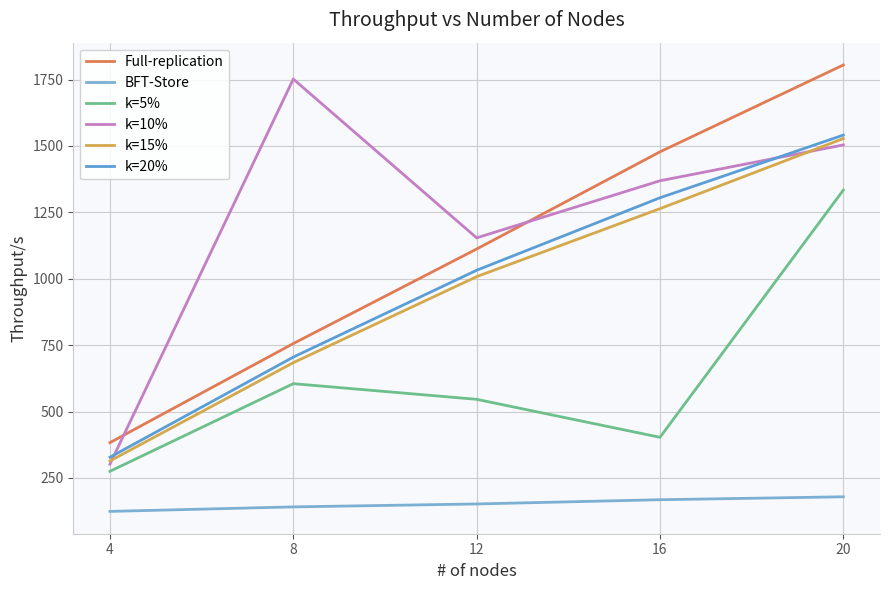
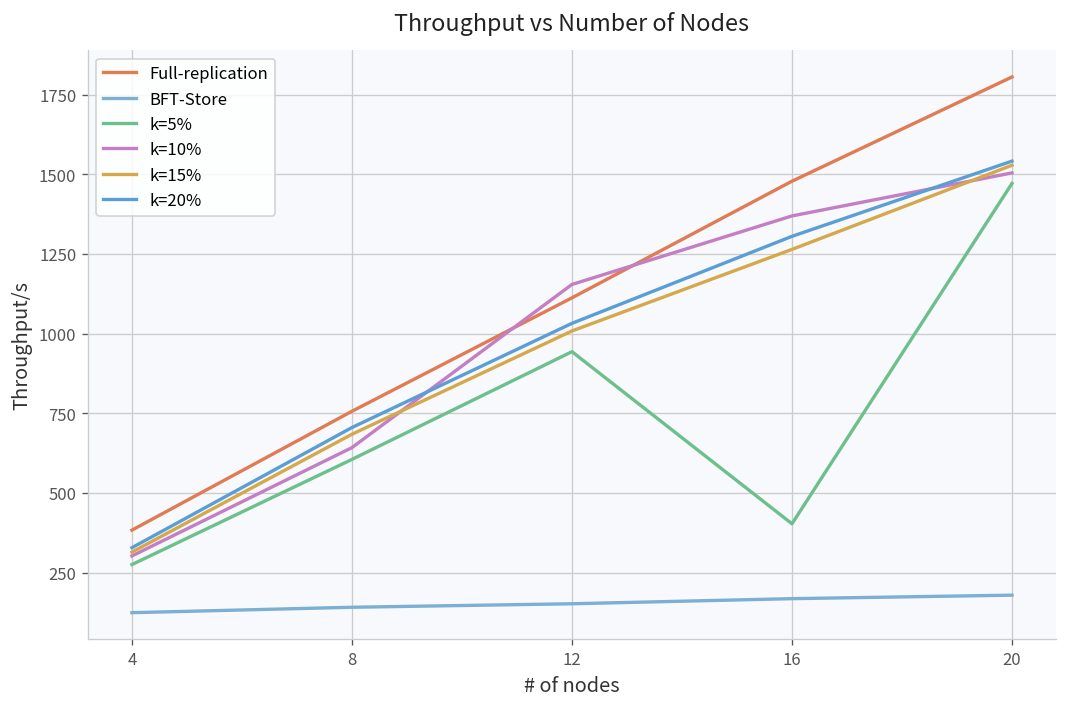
  {
    "k=5%": {
      "4": 280,
      "8": 610,
-     "12": 550,
+     "12": 940,
      "16": 400,
-     "20": 1330
+     "20": 1470
    },
    "k=10%": {
      "4": 300,
-     "8": 1750,
+     "8": 640,
      "12": 1150,
      "16": 1370,
      "20": 1500
    }
  }
